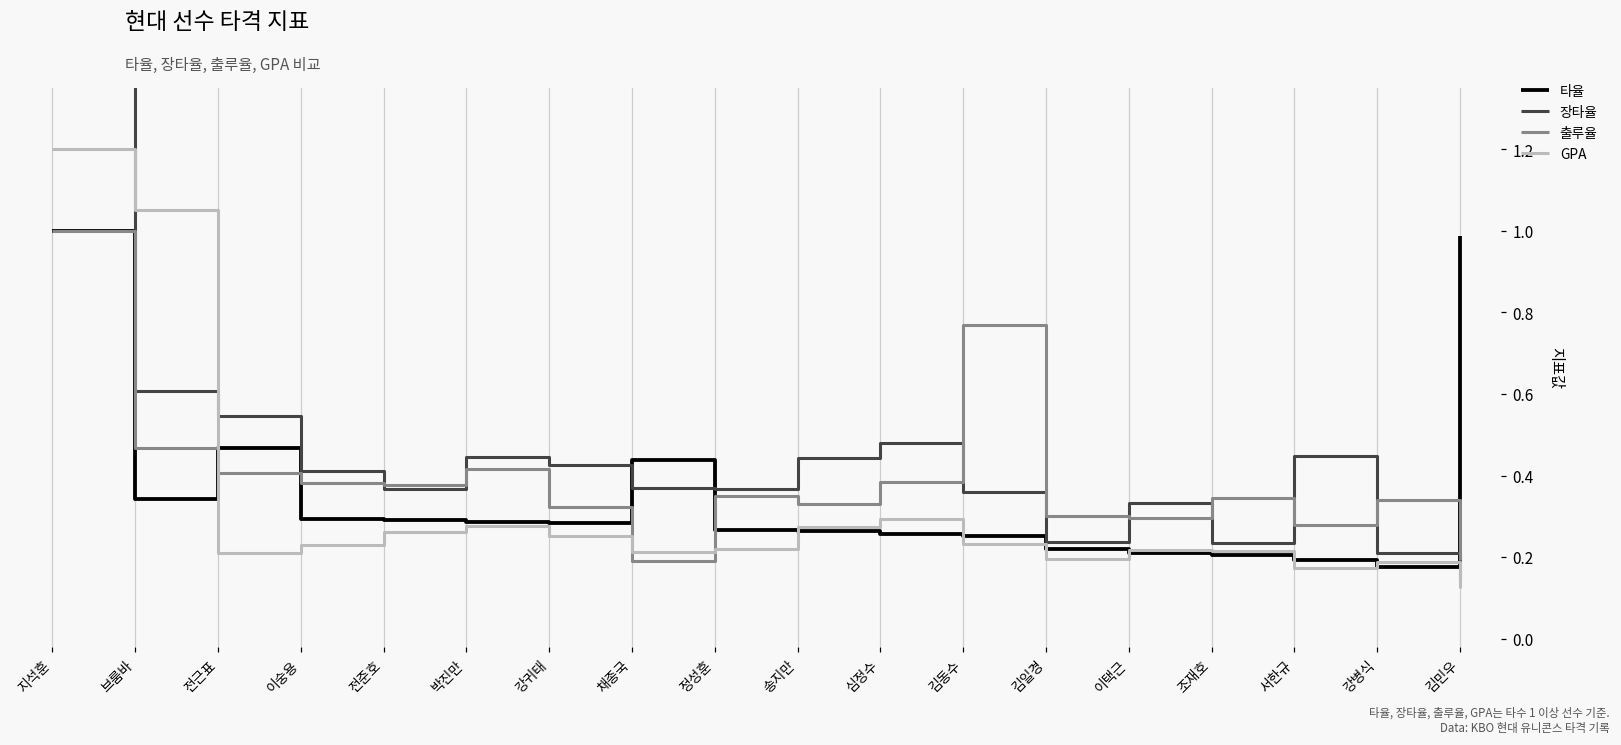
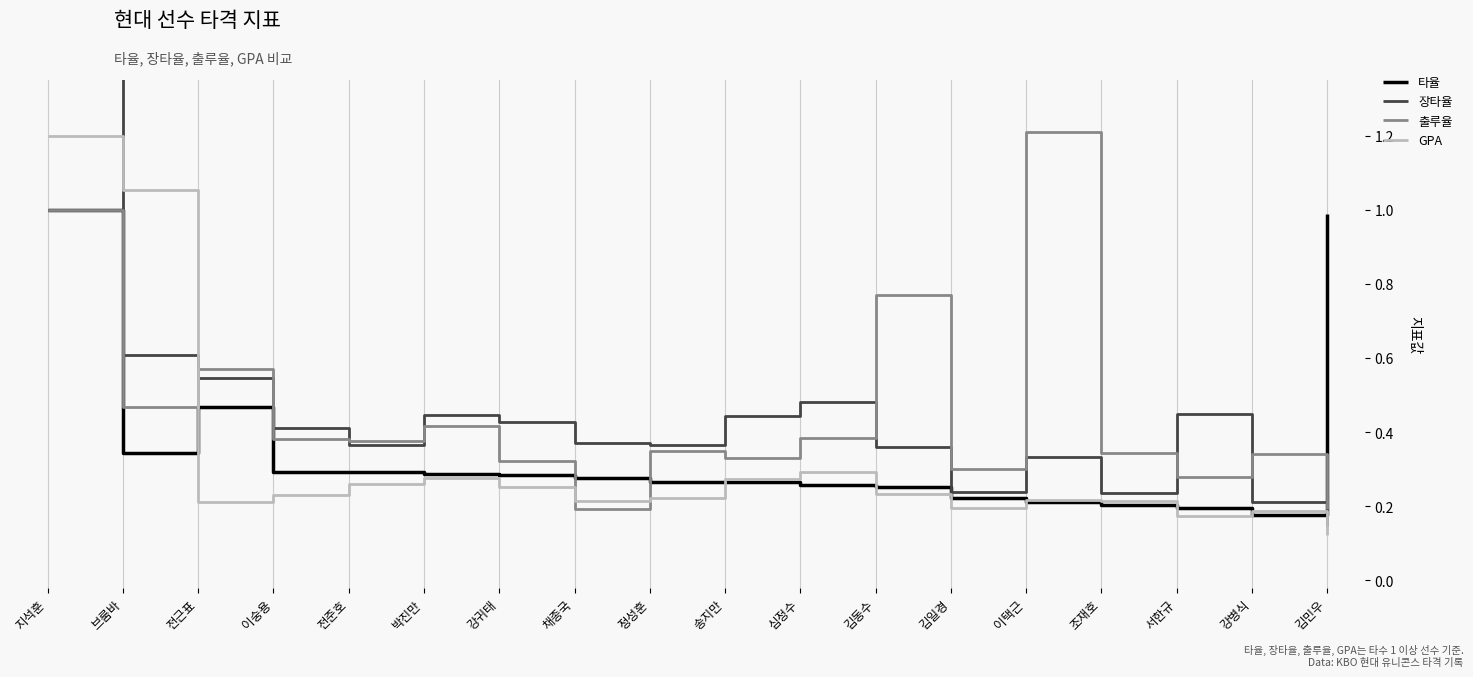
  {
    "타율": {
      "브룸바": 0.34,
      "전근표": 0.47,
      "이숭용": 0.29,
      "전준호": 0.29,
      "박진만": 0.29,
      "강귀태": 0.28,
-     "채종국": 0.44,
+     "채종국": 0.28,
      "정성훈": 0.27,
      "송지만": 0.27,
      "심정수": 0.26,
      "김동수": 0.25,
      "김일경": 0.22,
      "조재호": 0.20,
      "서한규": 0.19,
      "강병식": 0.18,
      "김민우": 0.99
    },
    "장타율": {
      "브룸바": 0.61,
      "전근표": 0.55,
      "이숭용": 0.41,
      "전준호": 0.37,
      "박진만": 0.45,
      "강귀태": 0.43,
      "채종국": 0.37,
      "정성훈": 0.37,
      "송지만": 0.44,
      "심정수": 0.48,
      "김동수": 0.36,
      "김일경": 0.24,
      "이택근": 0.33,
      "조재호": 0.24,
      "서한규": 0.45,
      "강병식": 0.21,
      "김민우": 0.15
    },
    "출루율": {
      "브룸바": 0.47,
-     "전근표": 0.41,
+     "전근표": 0.57,
      "이숭용": 0.38,
      "전준호": 0.38,
      "박진만": 0.42,
      "강귀태": 0.32,
      "채종국": 0.19,
      "정성훈": 0.35,
      "송지만": 0.33,
      "심정수": 0.39,
      "김동수": 0.77,
      "김일경": 0.30,
-     "이택근": 0.30,
+     "이택근": 1.21,
      "조재호": 0.34,
      "서한규": 0.28,
      "강병식": 0.34,
      "김민우": 0.19
    },
    "GPA": {
      "지석훈": 1.20,
      "브룸바": 1.05,
      "전근표": 0.21,
      "이숭용": 0.23,
      "전준호": 0.26,
      "박진만": 0.28,
      "강귀태": 0.25,
      "채종국": 0.21,
      "정성훈": 0.22,
      "송지만": 0.27,
      "심정수": 0.29,
      "김동수": 0.23,
      "김일경": 0.20,
      "조재호": 0.21,
      "서한규": 0.17,
      "강병식": 0.19,
      "김민우": 0.12
    }
  }
